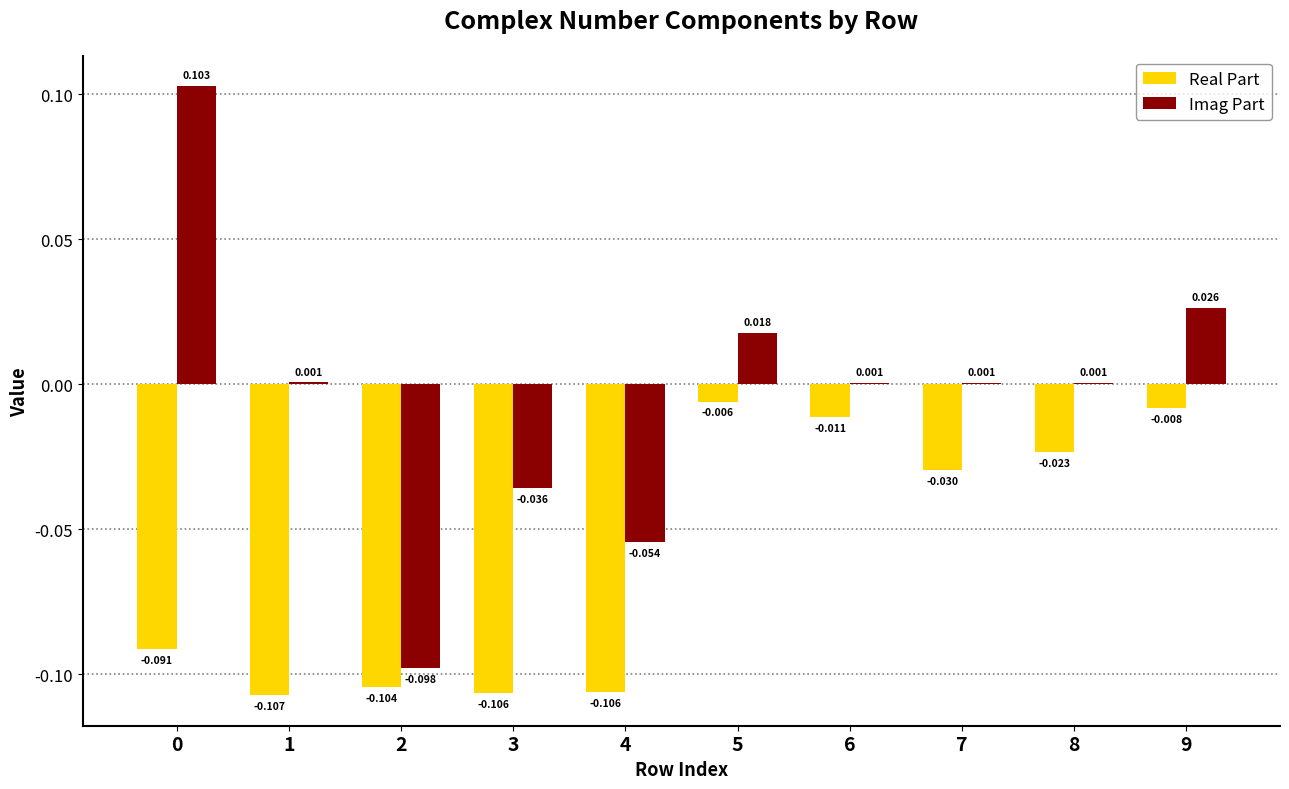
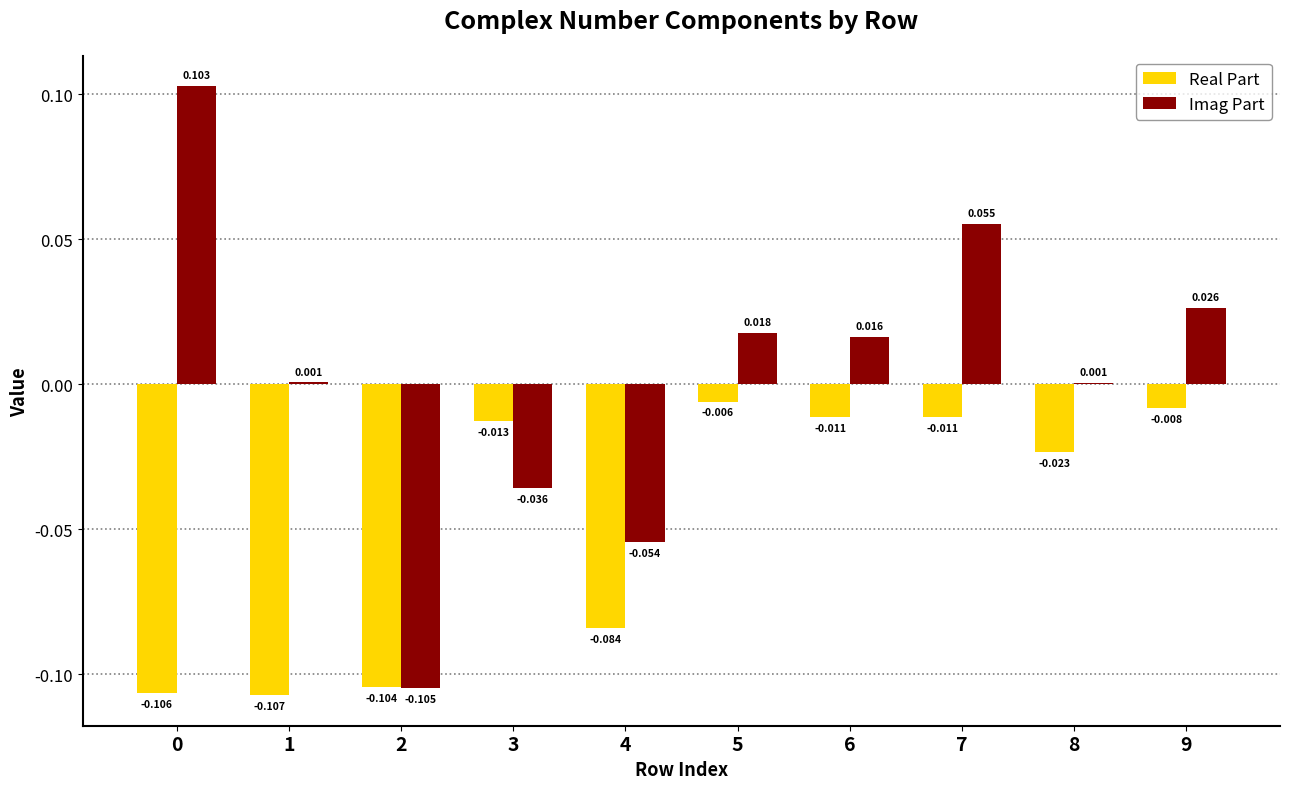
  {
    "Real Part": {
-     "0": -0.091,
+     "0": -0.106,
      "1": -0.107,
      "2": -0.104,
-     "3": -0.106,
-     "4": -0.106,
+     "3": -0.013,
+     "4": -0.084,
      "5": -0.006,
      "6": -0.011,
-     "7": -0.030,
+     "7": -0.011,
      "8": -0.023,
      "9": -0.008
    },
    "Imag Part": {
      "0": 0.103,
      "1": 0.001,
-     "2": -0.098,
+     "2": -0.105,
      "3": -0.036,
      "4": -0.054,
      "5": 0.018,
-     "6": 0.001,
-     "7": 0.001,
+     "6": 0.016,
+     "7": 0.055,
      "8": 0.001,
      "9": 0.026
    }
  }
